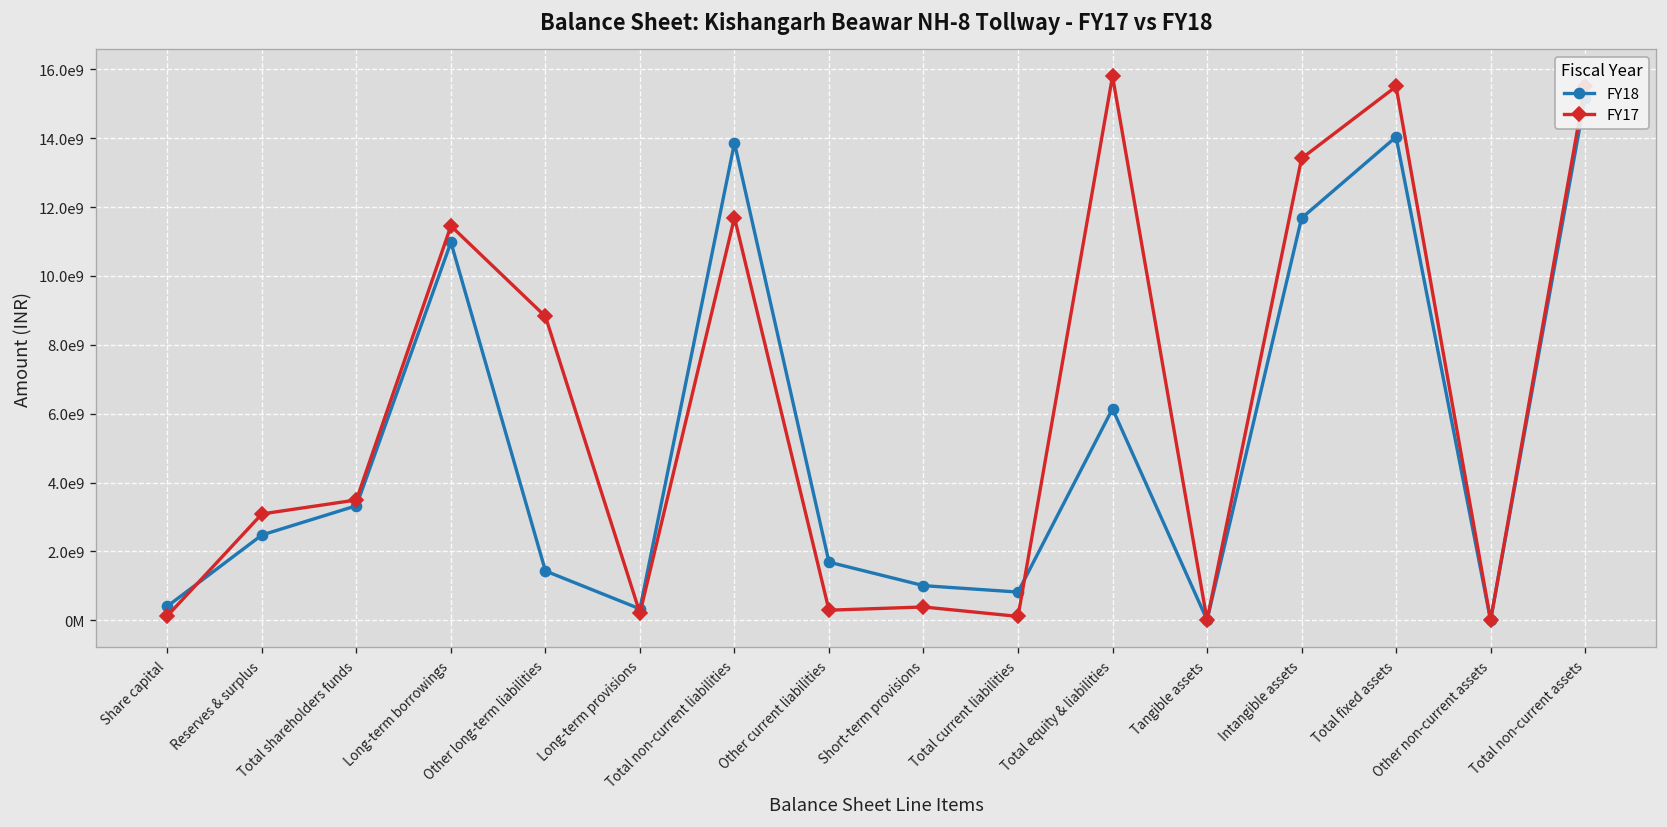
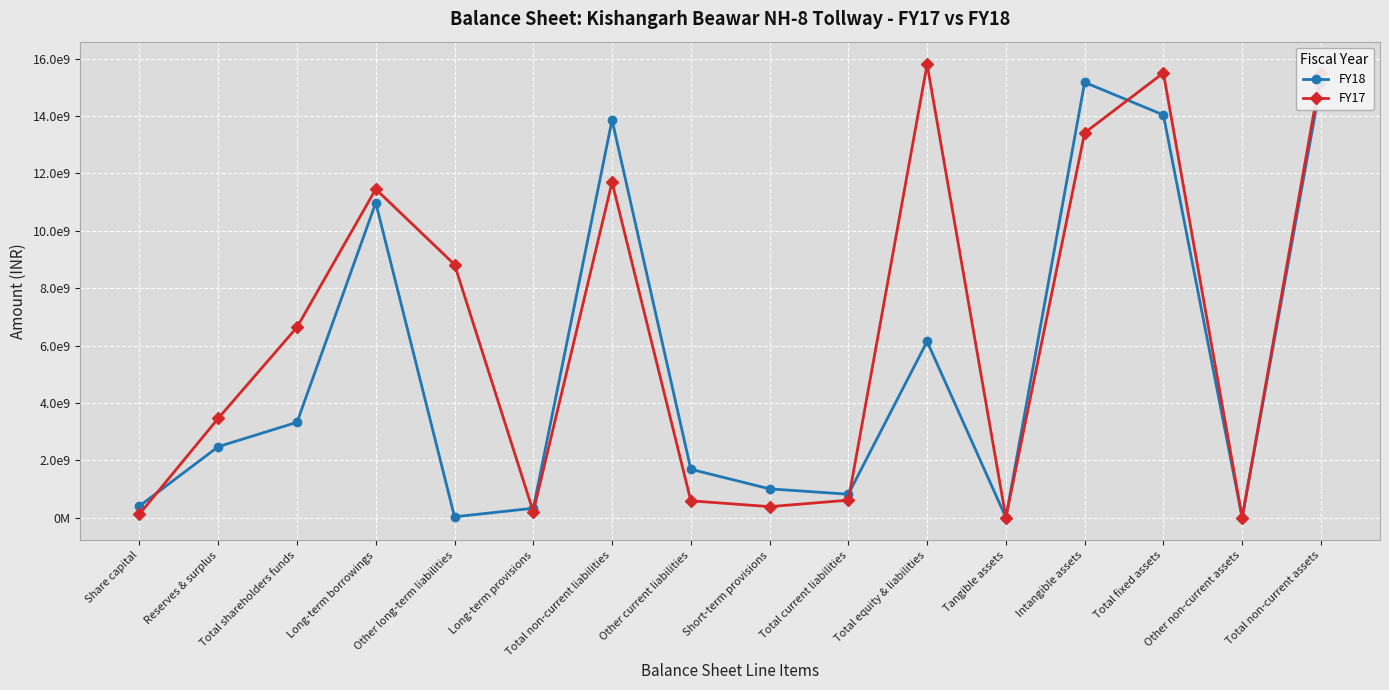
  {
    "FY18": {
      "Share capital": 400000000,
      "Reserves & surplus": 2500000000,
      "Total shareholders funds": 3300000000,
      "Long-term borrowings": 11000000000,
-     "Other long-term liabilities": 1400000000,
+     "Other long-term liabilities": 0,
      "Long-term provisions": 300000000,
      "Total non-current liabilities": 13900000000,
      "Other current liabilities": 1700000000,
      "Short-term provisions": 1000000000,
      "Total current liabilities": 800000000,
      "Total equity & liabilities": 6100000000,
-     "Intangible assets": 11700000000,
+     "Intangible assets": 15200000000,
      "Total fixed assets": 14000000000
    },
    "FY17": {
      "Share capital": 100000000,
-     "Reserves & surplus": 3100000000,
-     "Total shareholders funds": 3500000000,
+     "Reserves & surplus": 3500000000,
+     "Total shareholders funds": 6600000000,
      "Long-term borrowings": 11500000000,
      "Other long-term liabilities": 8800000000,
      "Long-term provisions": 200000000,
      "Total non-current liabilities": 11700000000,
-     "Other current liabilities": 300000000,
+     "Other current liabilities": 600000000,
      "Short-term provisions": 400000000,
-     "Total current liabilities": 100000000,
+     "Total current liabilities": 600000000,
      "Total equity & liabilities": 15800000000,
      "Intangible assets": 13400000000,
      "Total fixed assets": 15500000000
    }
  }
